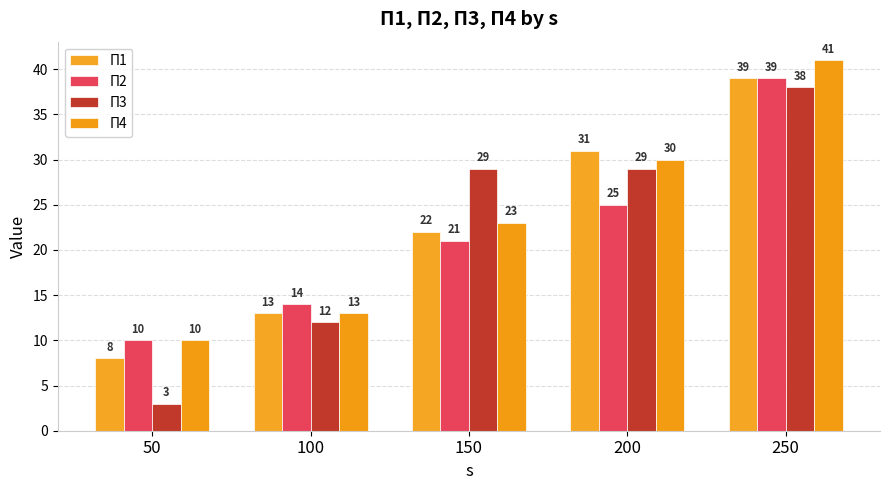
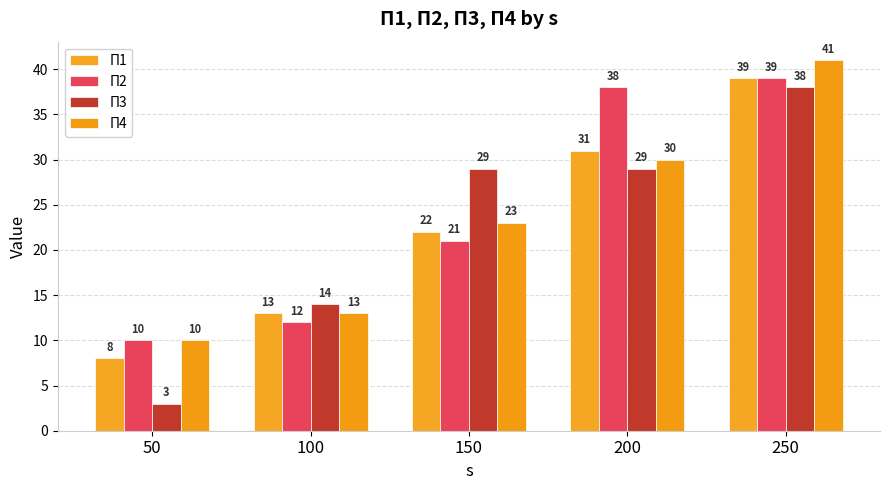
  {
    "П2": {
      "50": 10,
-     "100": 14,
+     "100": 12,
      "150": 21,
-     "200": 25,
+     "200": 38,
      "250": 39
    },
    "П3": {
      "50": 3,
-     "100": 12,
+     "100": 14,
      "150": 29,
      "200": 29,
      "250": 38
    }
  }
